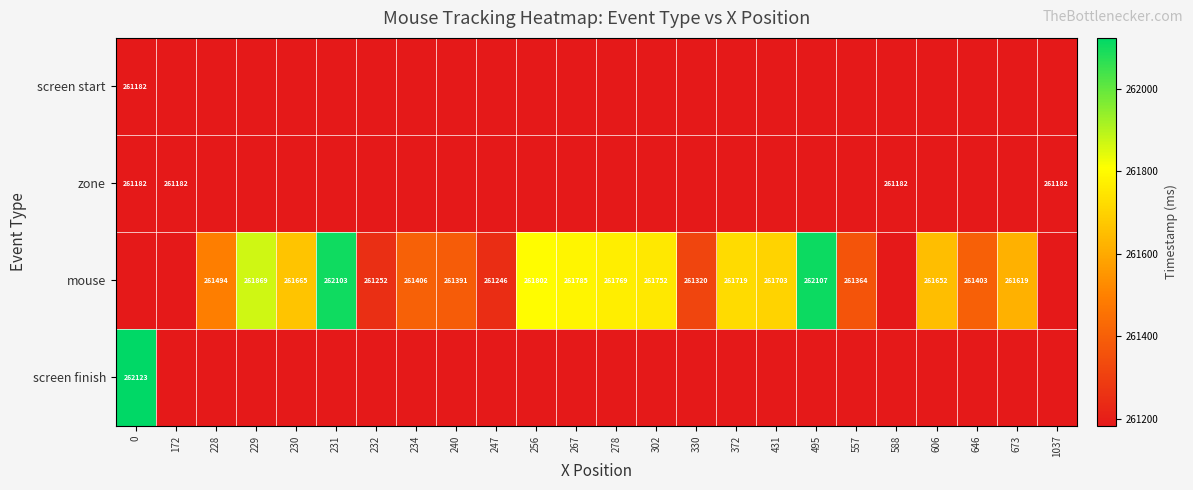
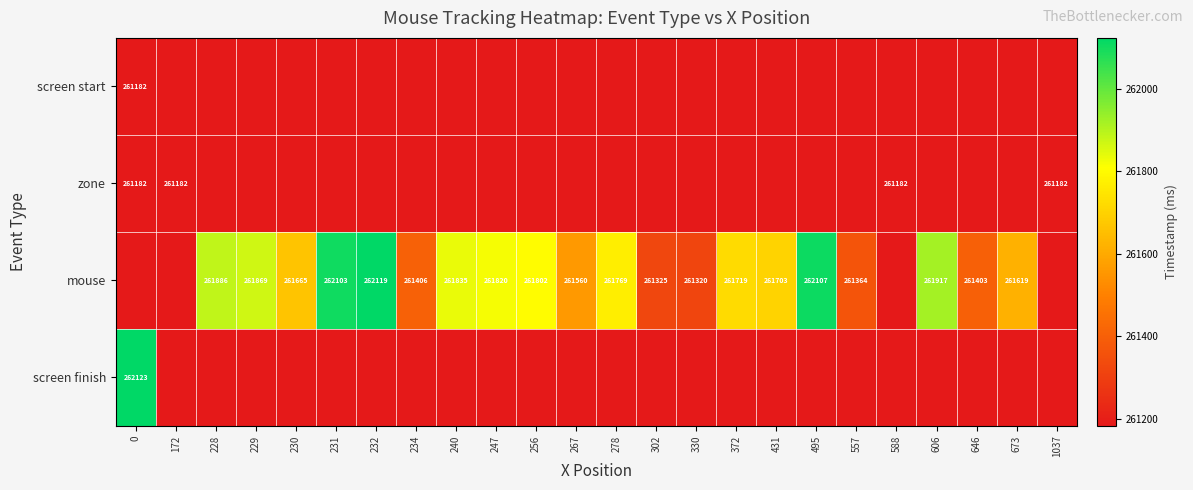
  {
    "screen start": {
      "0": 261182
    },
    "zone": {
      "0": 261182,
      "172": 261182,
      "588": 261182,
      "1037": 261182
    },
    "mouse": {
-     "228": 261494,
+     "228": 261886,
      "229": 261869,
      "230": 261665,
      "231": 262103,
-     "232": 261252,
+     "232": 262119,
      "234": 261406,
-     "240": 261391,
-     "247": 261246,
+     "240": 261835,
+     "247": 261820,
      "256": 261802,
-     "267": 261785,
+     "267": 261560,
      "278": 261769,
-     "302": 261752,
+     "302": 261325,
      "330": 261320,
      "372": 261719,
      "431": 261703,
      "495": 262107,
      "557": 261364,
-     "606": 261652,
+     "606": 261917,
      "646": 261403,
      "673": 261619
    },
    "screen finish": {
      "0": 262123
    }
  }
